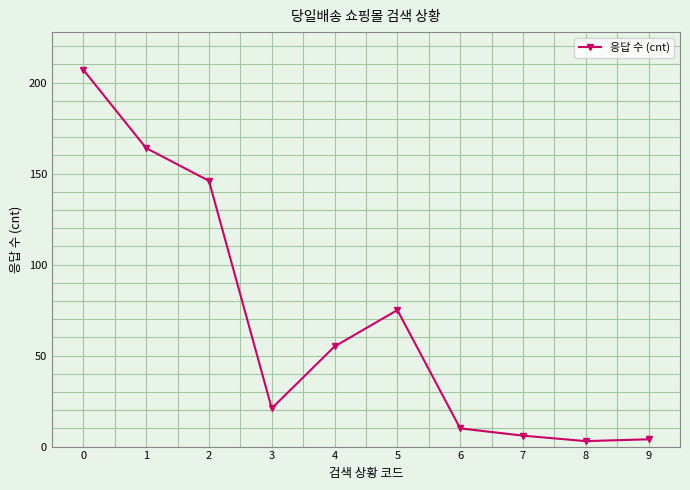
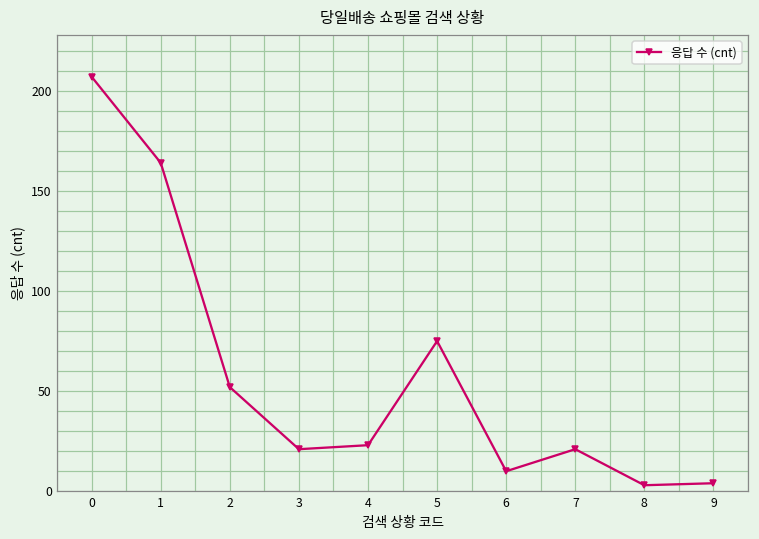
  {
    "0": 207,
    "1": 164,
-   "2": 146,
+   "2": 52,
    "3": 21,
-   "4": 55,
+   "4": 23,
    "5": 75,
    "6": 10,
-   "7": 6,
+   "7": 21,
    "8": 3,
    "9": 4
  }
